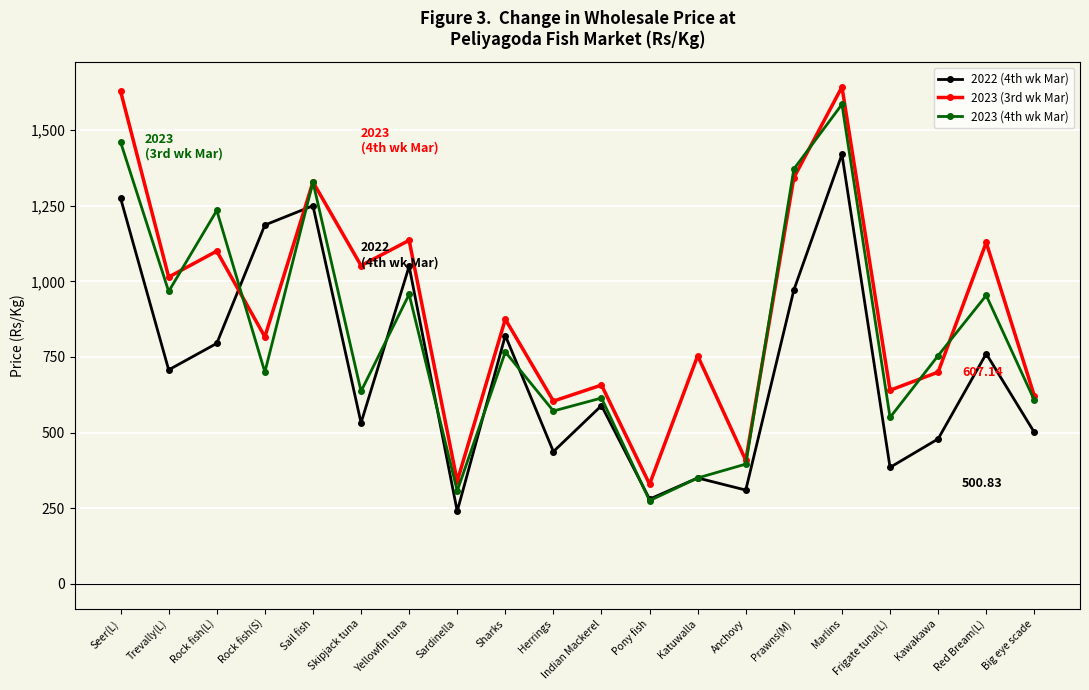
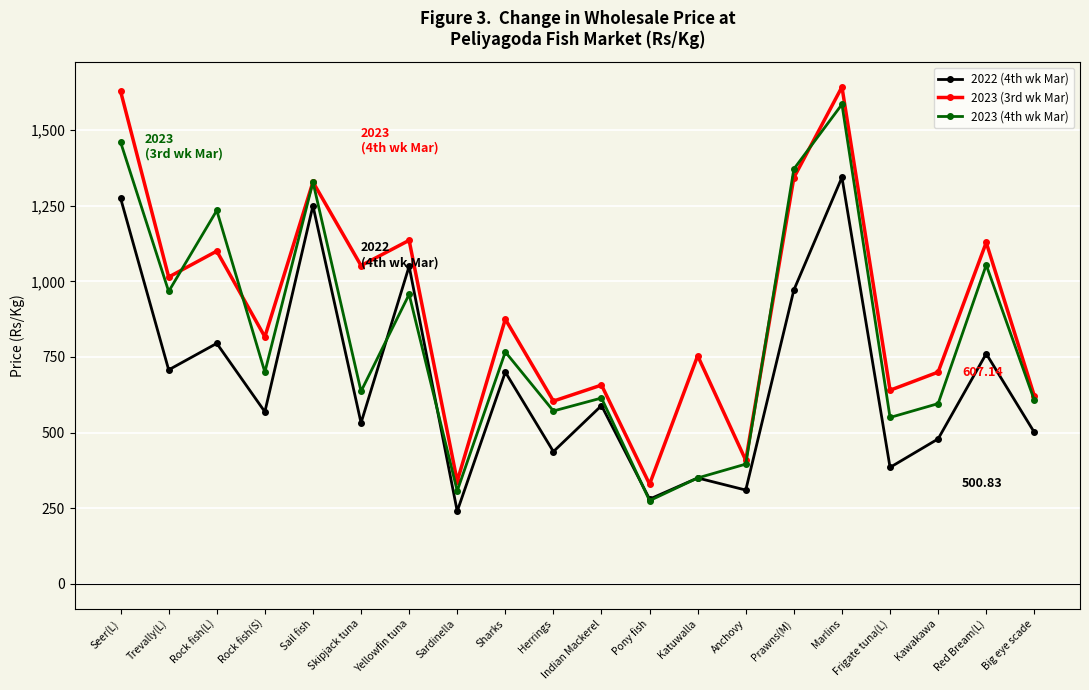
  {
    "2022 (4th wk Mar)": {
      "Seer(L)": "1,280",
      "Trevally(L)": "710",
      "Rock fish(L)": "800",
-     "Rock fish(S)": "1,190",
+     "Rock fish(S)": "570",
      "Sail fish": "1,250",
      "Skipjack tuna": "530",
      "Sardinella": "240",
-     "Sharks": "820",
+     "Sharks": "700",
      "Herrings": "440",
      "Indian Mackerel": "590",
      "Anchovy": "310",
      "Prawns(M)": "970",
-     "Marlins": "1,420",
+     "Marlins": "1,340",
      "Frigate tuna(L)": "390",
      "Kawakawa": "480",
      "Big eye scade": "500"
    },
    "2023 (3rd wk Mar)": {
      "Seer(L)": "1,630",
      "Trevally(L)": "1,010",
      "Rock fish(L)": "1,100",
      "Rock fish(S)": "820",
      "Yellowfin tuna": "1,140",
      "Sardinella": "340",
      "Sharks": "880",
      "Herrings": "600",
      "Indian Mackerel": "660",
      "Pony fish": "330",
      "Katuwalla": "750",
      "Anchovy": "410",
      "Prawns(M)": "1,340",
      "Marlins": "1,640",
      "Frigate tuna(L)": "640",
      "Kawakawa": "700",
      "Red Bream(L)": "1,130",
      "Big eye scade": "620"
    },
    "2023 (4th wk Mar)": {
      "Trevally(L)": "970",
      "Rock fish(L)": "1,230",
      "Rock fish(S)": "700",
      "Skipjack tuna": "640",
      "Yellowfin tuna": "960",
      "Sardinella": "310",
      "Sharks": "770",
      "Herrings": "570",
      "Indian Mackerel": "610",
      "Anchovy": "400",
      "Prawns(M)": "1,370",
      "Marlins": "1,590",
      "Frigate tuna(L)": "550",
-     "Kawakawa": "750",
-     "Red Bream(L)": "950",
+     "Kawakawa": "600",
+     "Red Bream(L)": "1,050",
      "Big eye scade": "610"
    }
  }
